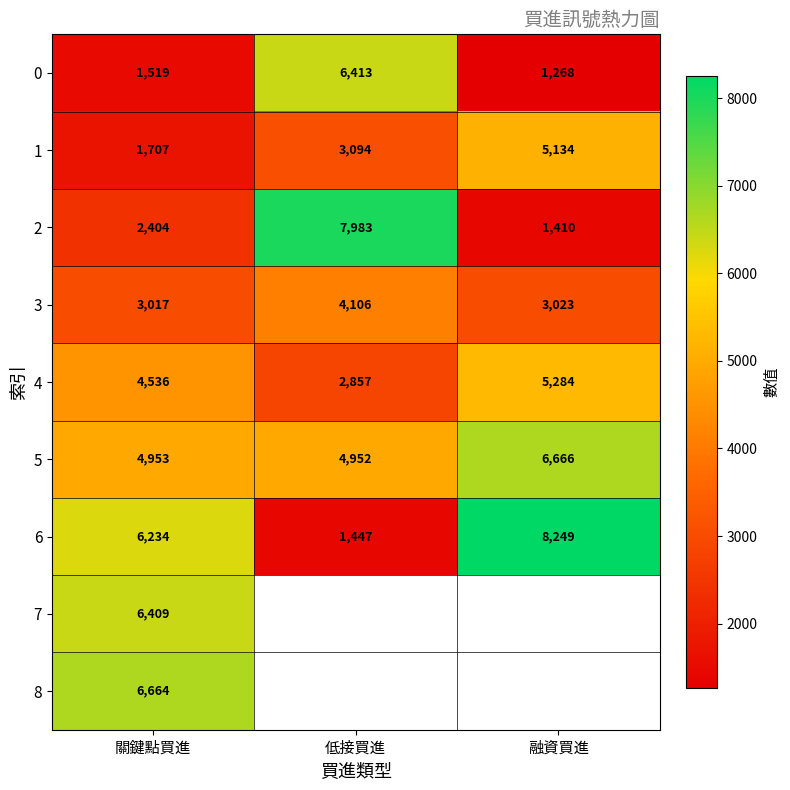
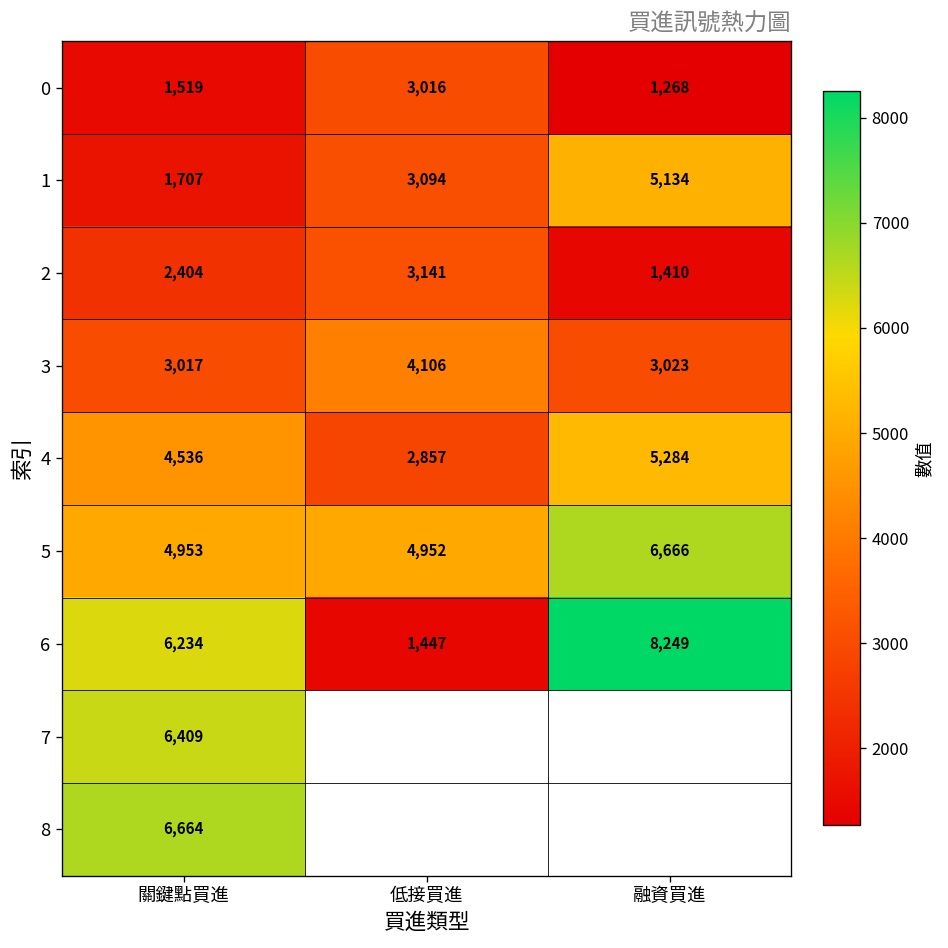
  {
    "0": {
      "關鍵點買進": "1,519",
-     "低接買進": "6,413",
+     "低接買進": "3,016",
      "融資買進": "1,268"
    },
    "1": {
      "關鍵點買進": "1,707",
      "低接買進": "3,094",
      "融資買進": "5,134"
    },
    "2": {
      "關鍵點買進": "2,404",
-     "低接買進": "7,983",
+     "低接買進": "3,141",
      "融資買進": "1,410"
    },
    "3": {
      "關鍵點買進": "3,017",
      "低接買進": "4,106",
      "融資買進": "3,023"
    },
    "4": {
      "關鍵點買進": "4,536",
      "低接買進": "2,857",
      "融資買進": "5,284"
    },
    "5": {
      "關鍵點買進": "4,953",
      "低接買進": "4,952",
      "融資買進": "6,666"
    },
    "6": {
      "關鍵點買進": "6,234",
      "低接買進": "1,447",
      "融資買進": "8,249"
    },
    "7": {
      "關鍵點買進": "6,409"
    },
    "8": {
      "關鍵點買進": "6,664"
    }
  }
